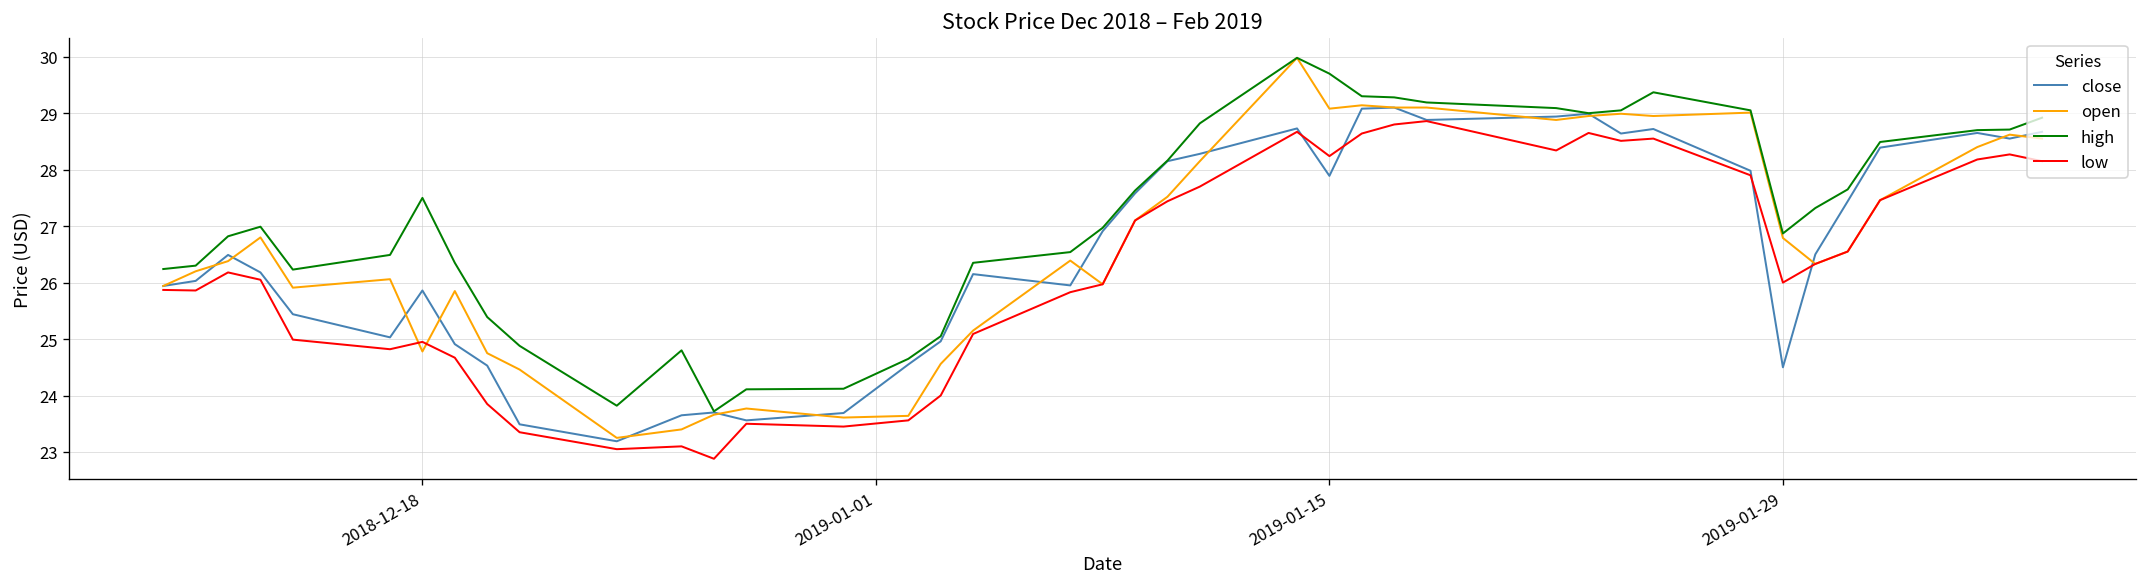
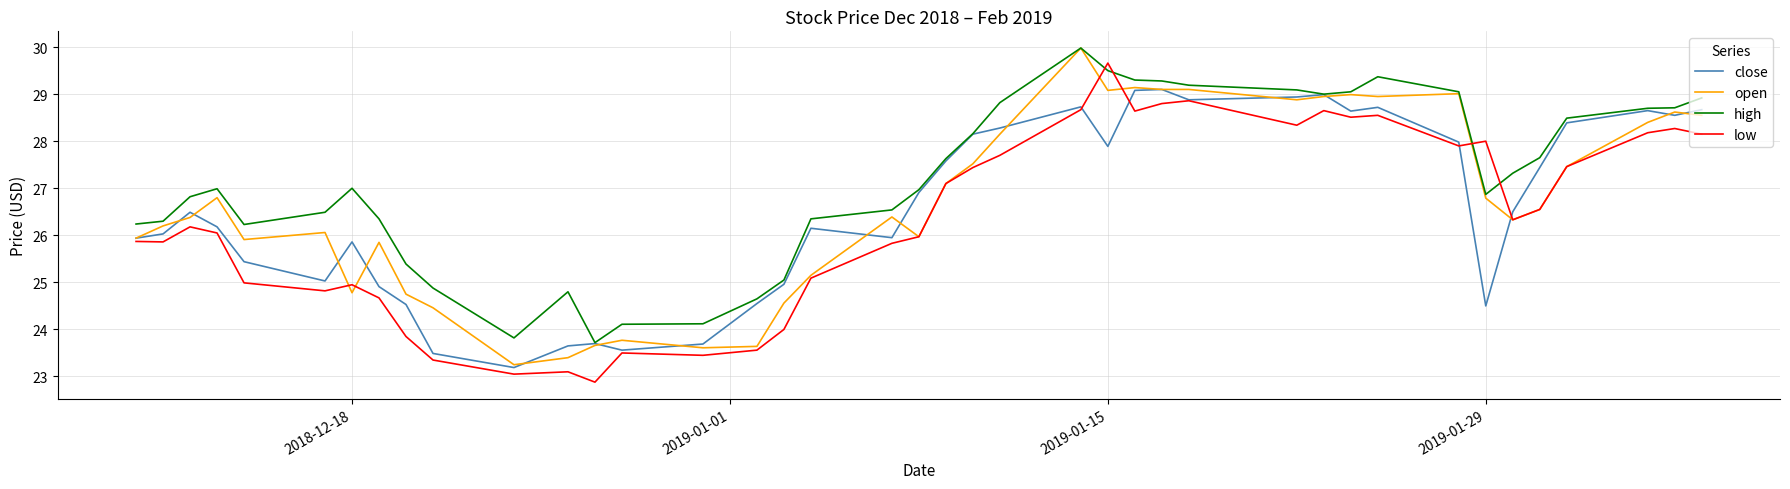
  {
    "close": {
      "2018-12-18": 25.9,
      "2019-01-15": 27.9,
      "2019-01-29": 24.5
    },
    "open": {
      "2018-12-18": 24.8,
      "2019-01-15": 29.1,
      "2019-01-29": 26.8
    },
    "high": {
-     "2018-12-18": 27.5,
-     "2019-01-15": 29.7,
+     "2018-12-18": 27.0,
+     "2019-01-15": 29.5,
      "2019-01-29": 26.9
    },
    "low": {
      "2018-12-18": 25.0,
-     "2019-01-15": 28.2,
-     "2019-01-29": 26
+     "2019-01-15": 29.7,
+     "2019-01-29": 28
    }
  }
